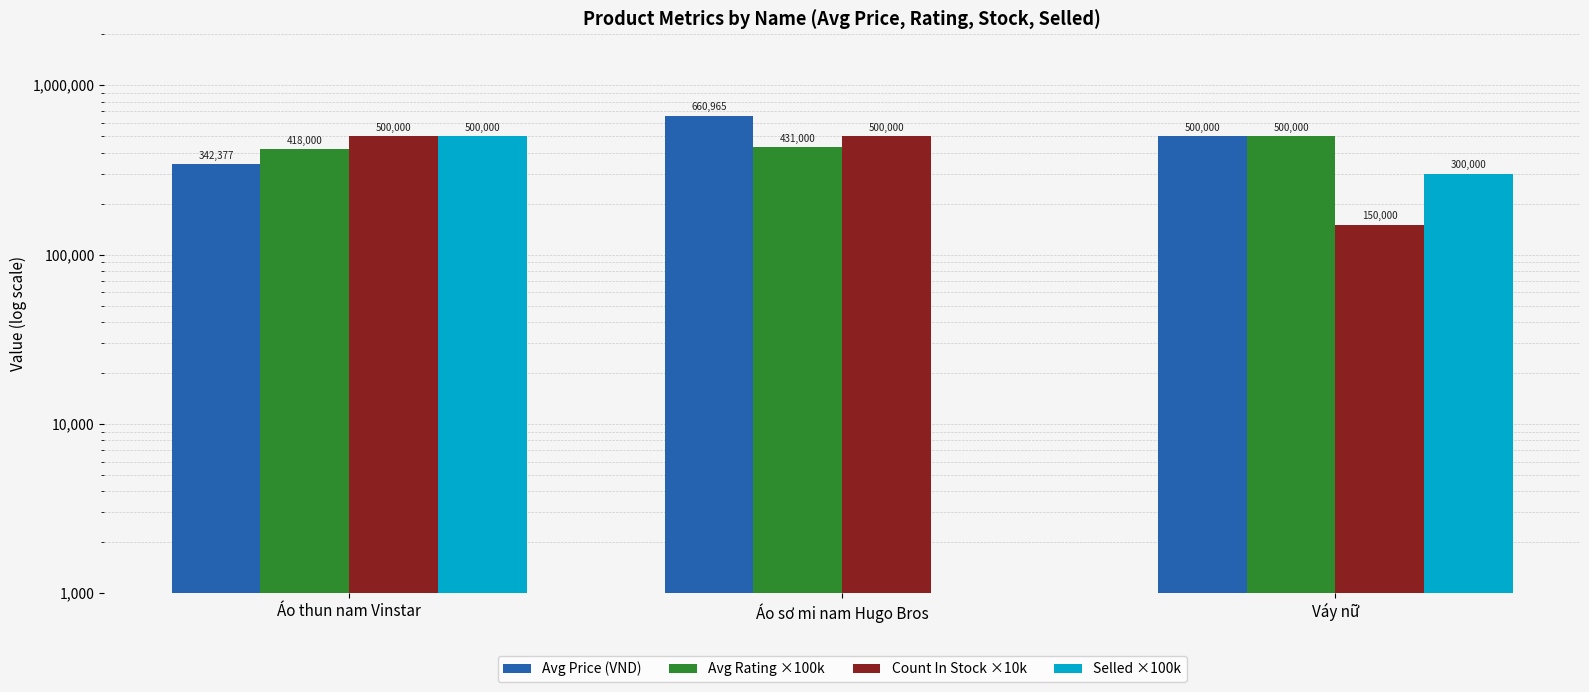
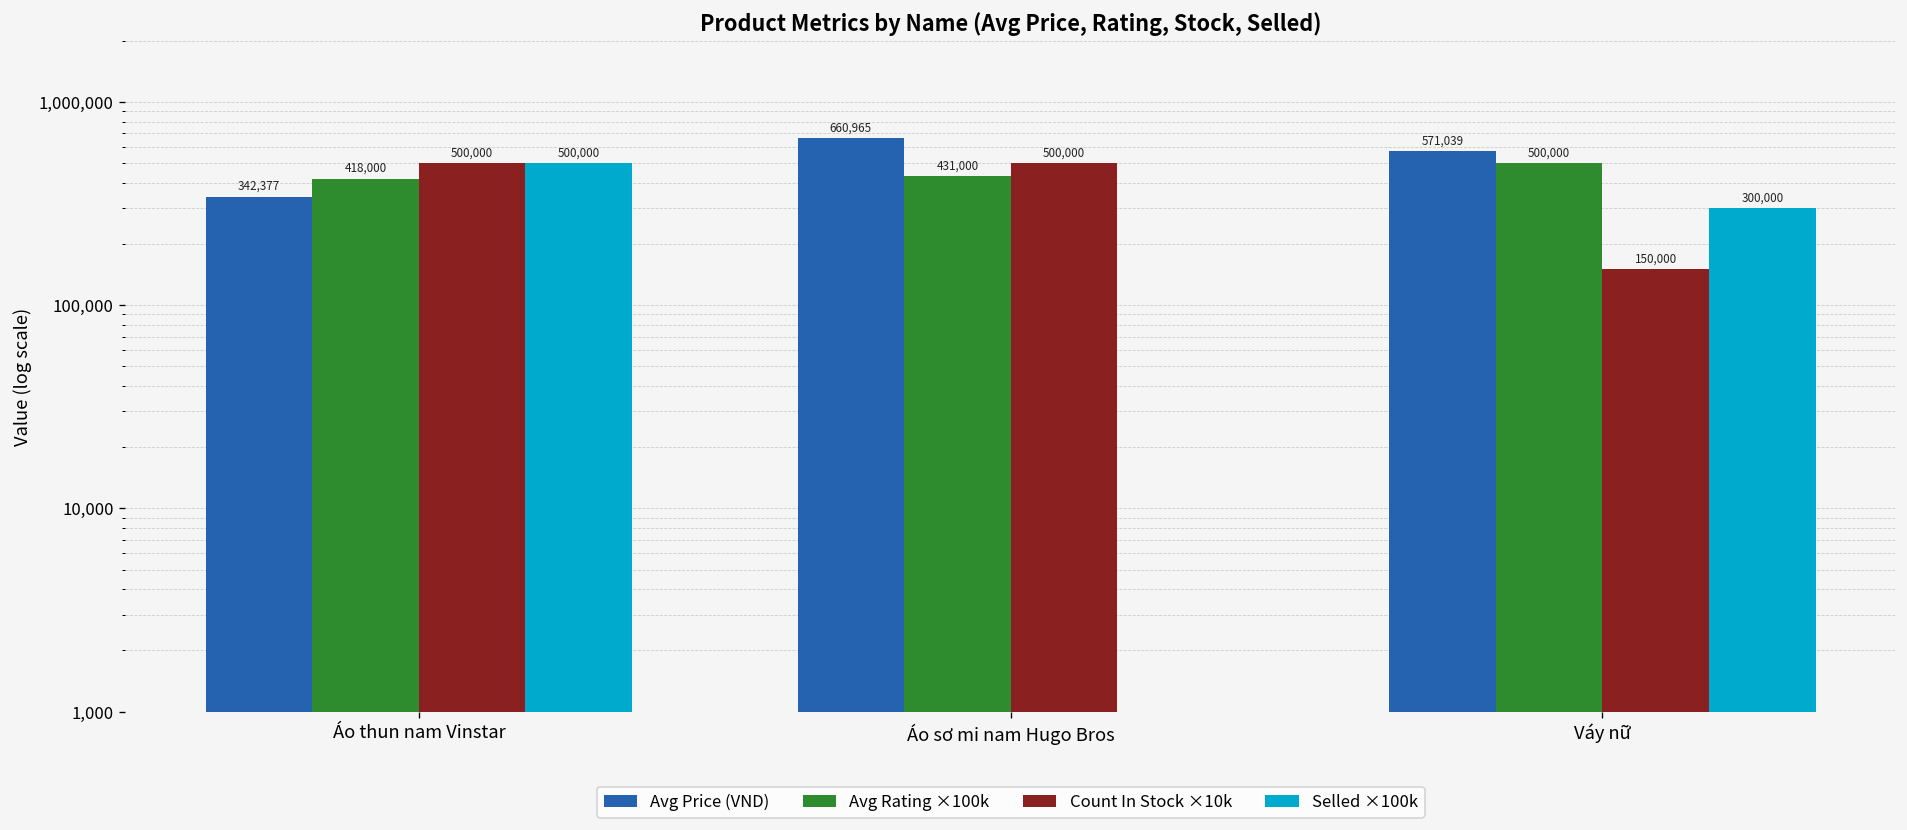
  {
    "Avg Price (VND)": {
      "Áo thun nam Vinstar": "342,377",
      "Áo sơ mi nam Hugo Bros": "660,965",
-     "Váy nữ": "500,000"
+     "Váy nữ": "571,039"
    },
    "Avg Rating ×100k": {
      "Áo thun nam Vinstar": "418,000",
      "Áo sơ mi nam Hugo Bros": "431,000",
      "Váy nữ": "500,000"
    },
    "Count In Stock ×10k": {
      "Áo thun nam Vinstar": "500,000",
      "Áo sơ mi nam Hugo Bros": "500,000",
      "Váy nữ": "150,000"
    },
    "Selled ×100k": {
      "Áo thun nam Vinstar": "500,000",
      "Váy nữ": "300,000"
    }
  }
